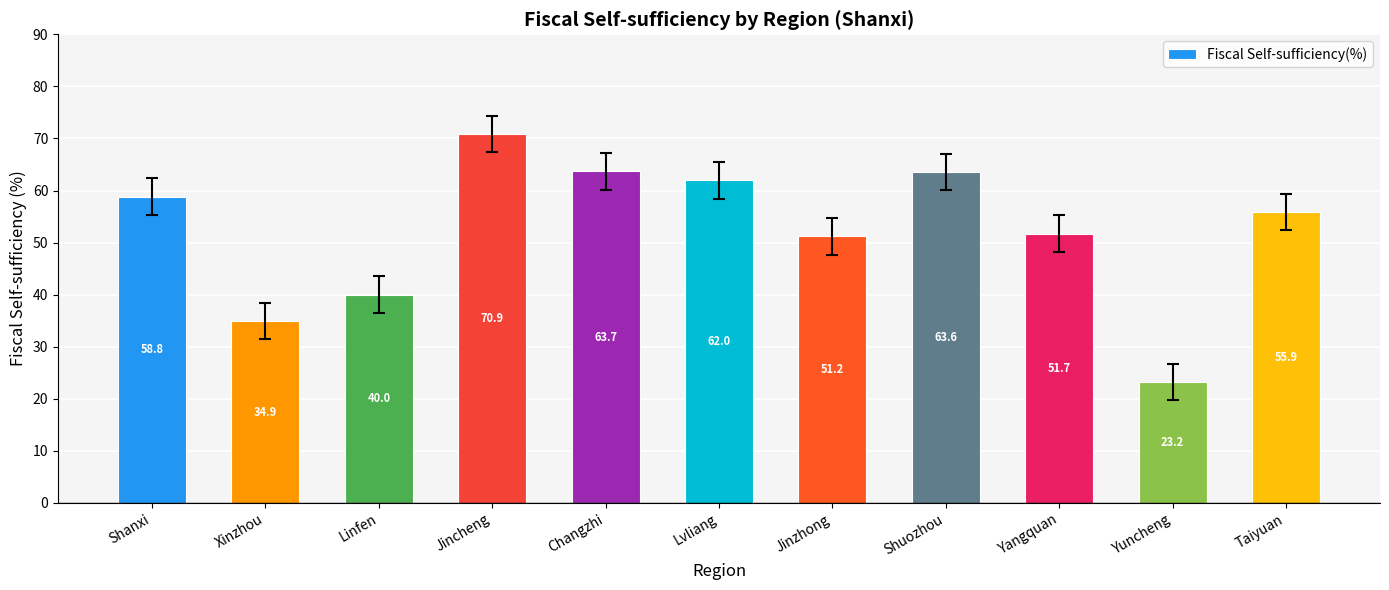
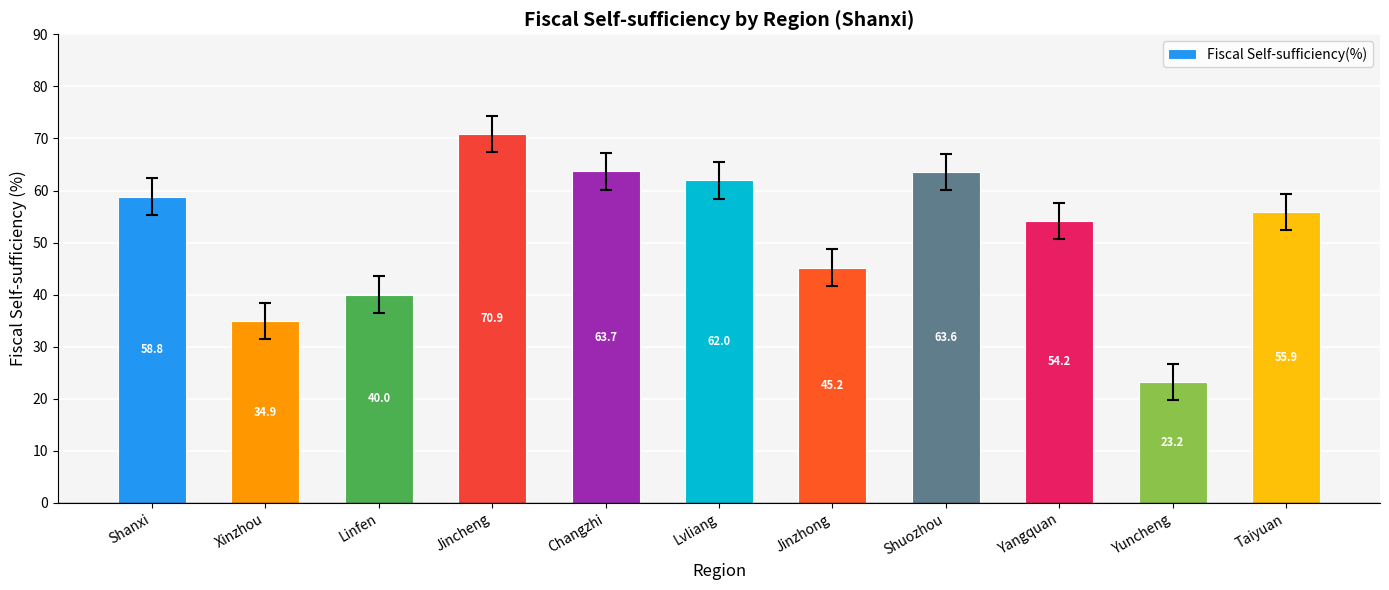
  {
    "Fiscal Self-sufficiency(%)": {
      "Shanxi": 58.8,
      "Xinzhou": 34.9,
      "Linfen": 40.0,
      "Jincheng": 70.9,
      "Changzhi": 63.7,
      "Lvliang": 62.0,
-     "Jinzhong": 51.2,
+     "Jinzhong": 45.2,
      "Shuozhou": 63.6,
-     "Yangquan": 51.7,
+     "Yangquan": 54.2,
      "Yuncheng": 23.2,
      "Taiyuan": 55.9
    }
  }
